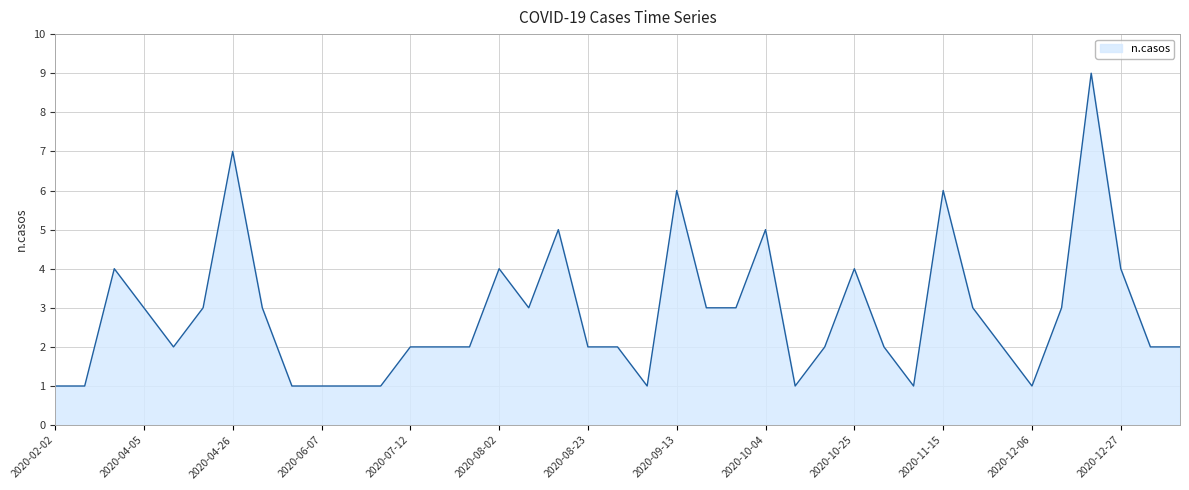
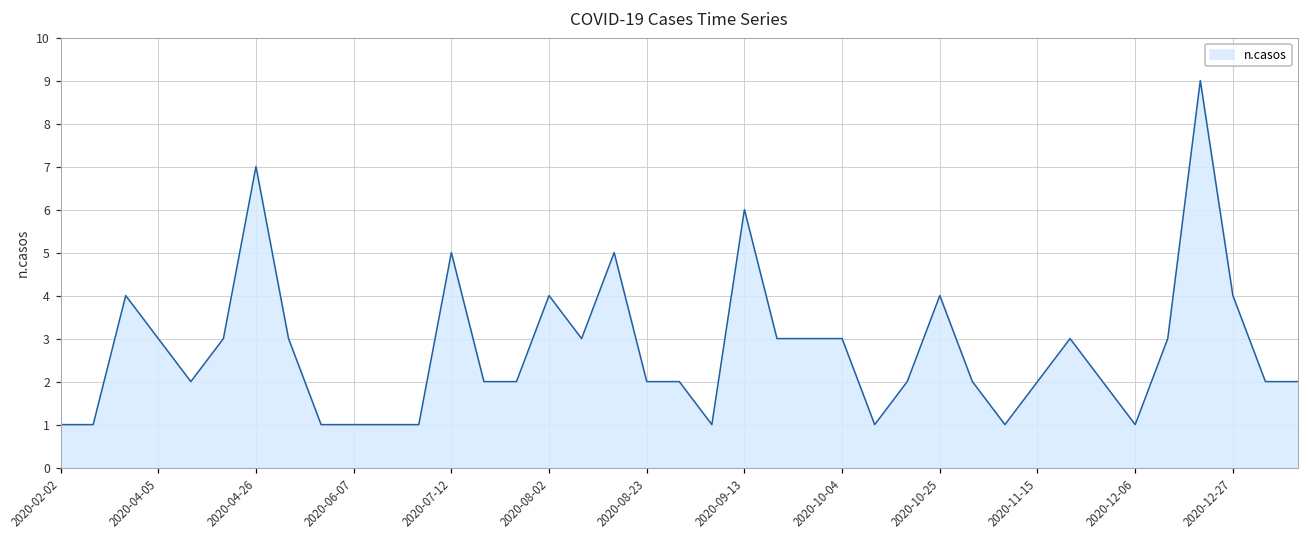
  {
    "2020-02-02": 1,
    "2020-04-05": 3,
    "2020-04-26": 7,
    "2020-06-07": 1,
-   "2020-07-12": 2,
+   "2020-07-12": 5,
    "2020-08-02": 4,
    "2020-08-23": 2,
    "2020-09-13": 6,
-   "2020-10-04": 5,
+   "2020-10-04": 3,
    "2020-10-25": 4,
-   "2020-11-15": 6,
+   "2020-11-15": 2,
    "2020-12-06": 1,
    "2020-12-27": 4
  }
